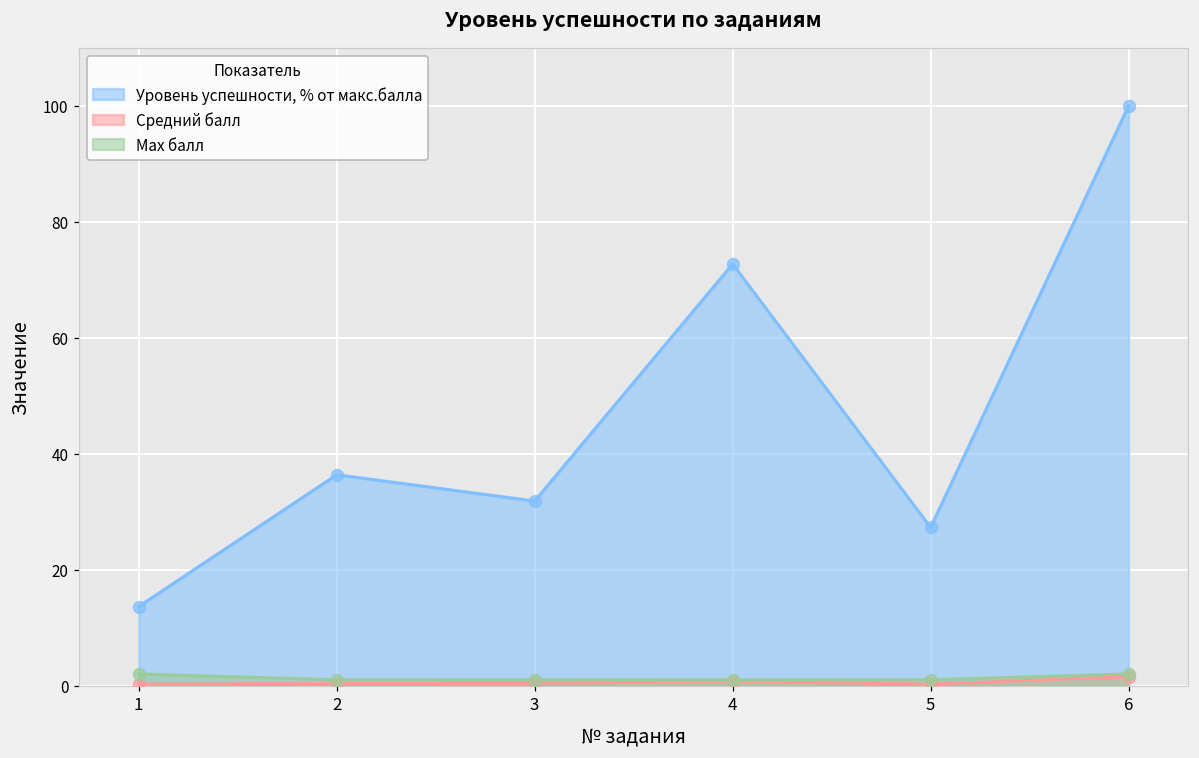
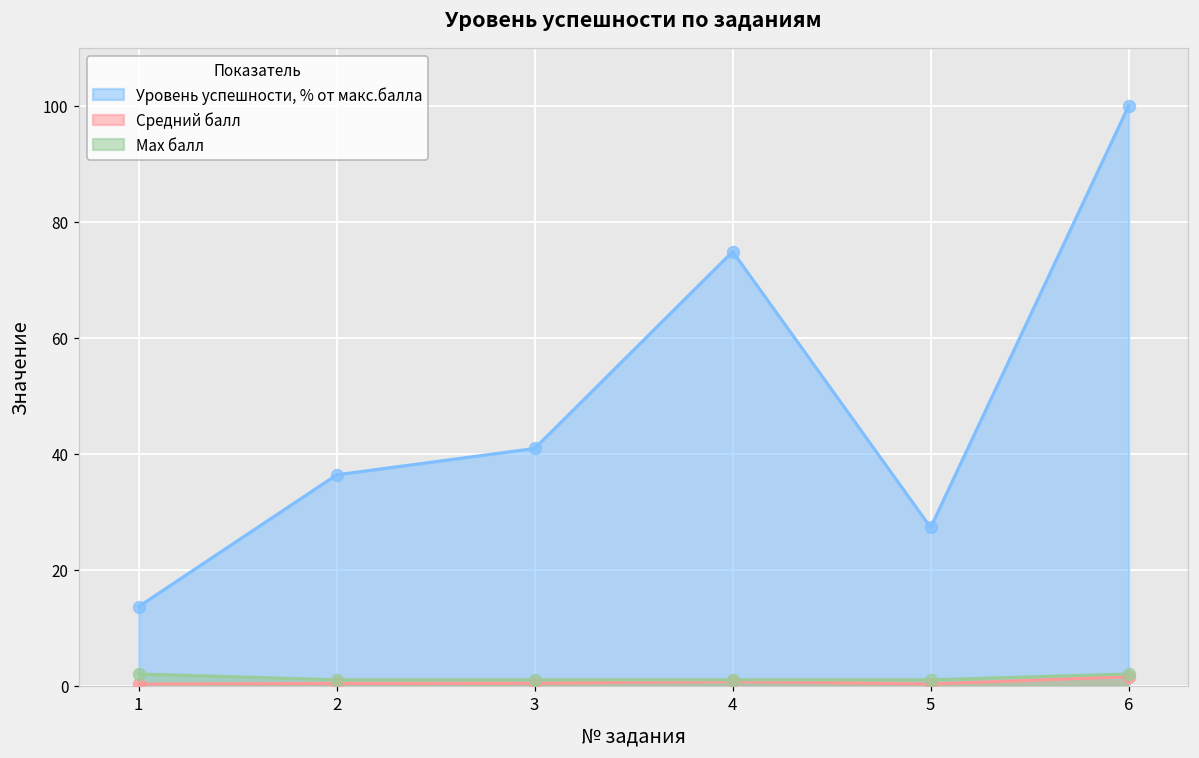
  {
    "Уровень успешности, % от макс.балла": {
      "1": 14,
      "2": 36,
-     "3": 32,
-     "4": 73,
+     "3": 41,
+     "4": 75,
      "5": 27,
      "6": 100
    },
    "Средний балл": {
      "1": 0,
      "2": 0,
      "3": 0,
      "5": 0
    },
    "Max балл": {
      "1": 2,
      "2": 1,
      "3": 1,
      "5": 1
    }
  }
